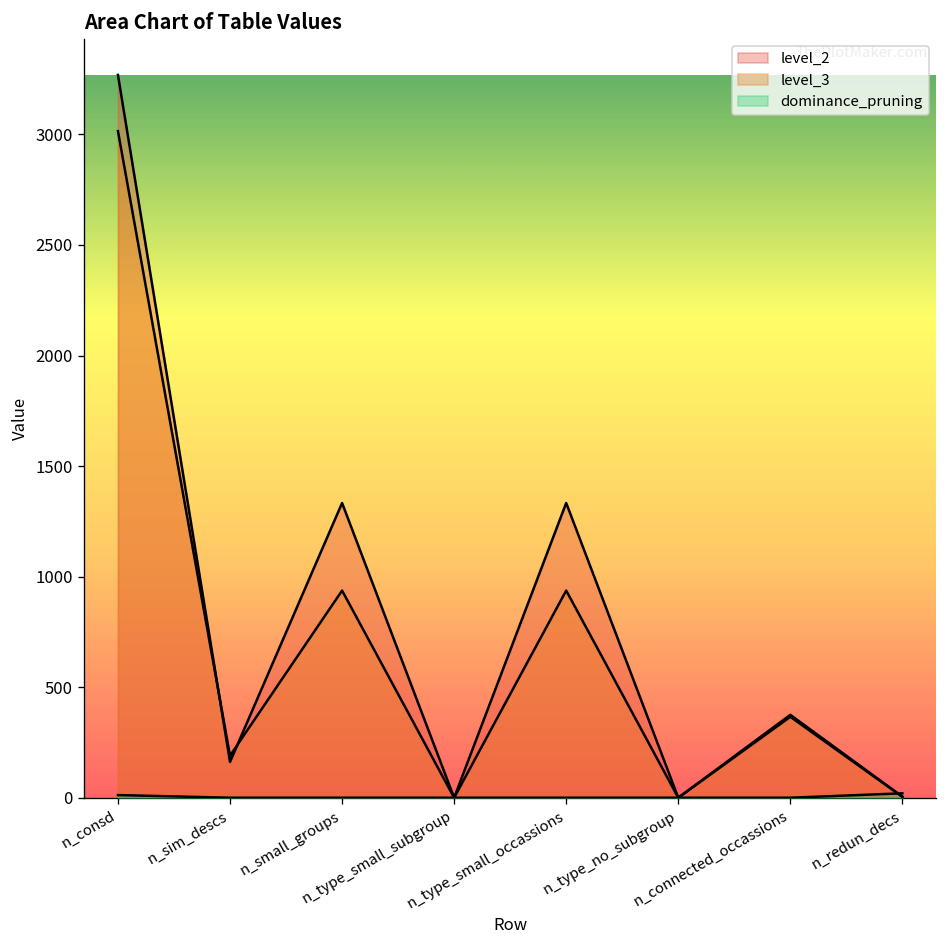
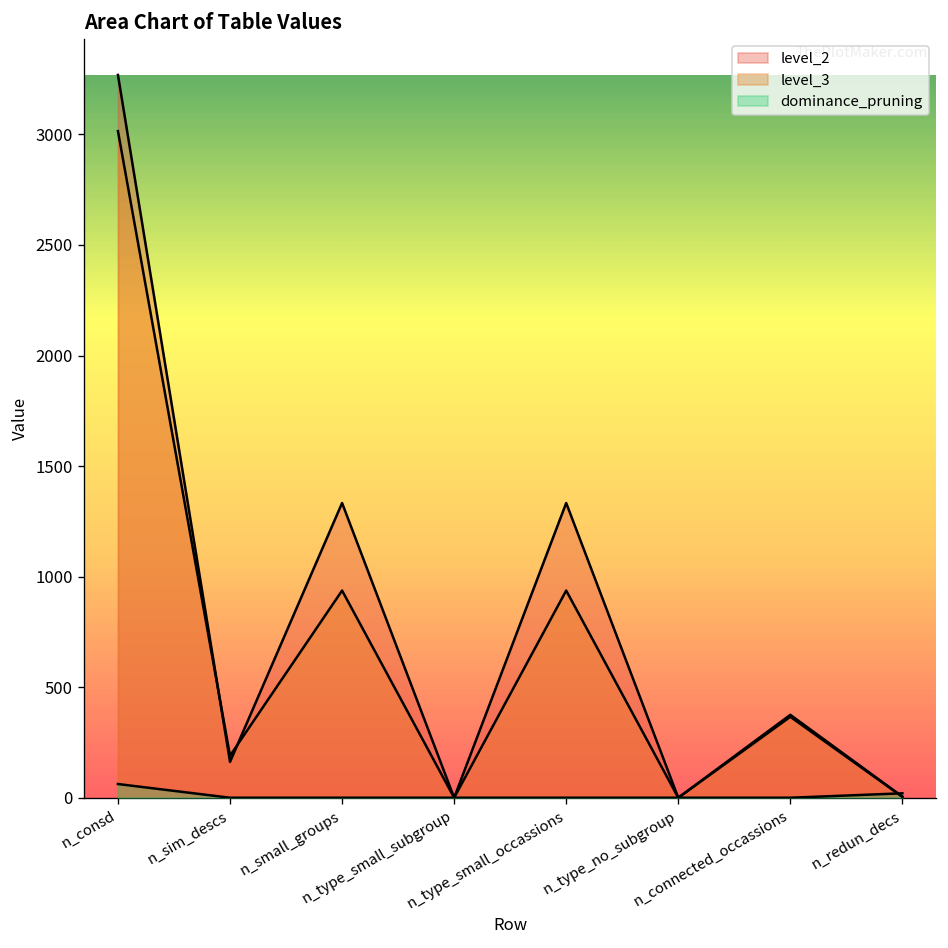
  {
    "dominance_pruning": {
-     "n_consd": 10,
+     "n_consd": 60,
      "n_sim_descs": 0,
      "n_small_groups": 0,
      "n_type_small_occassions": 0,
      "n_connected_occassions": 0,
      "n_redun_decs": 20
    }
  }
